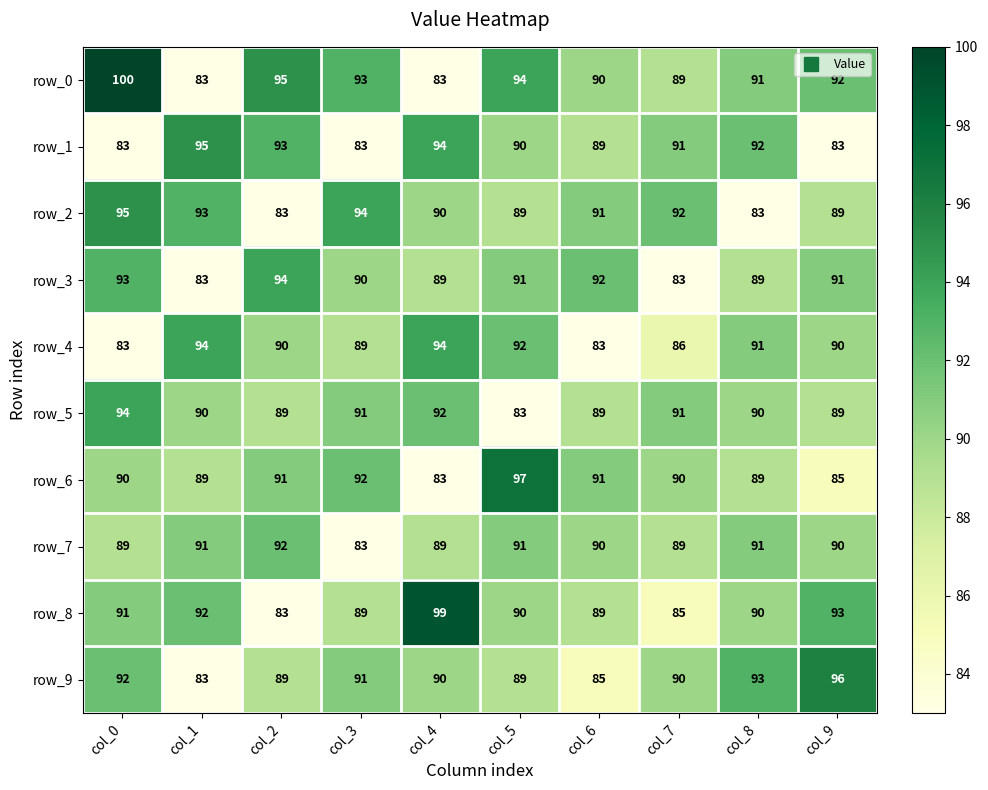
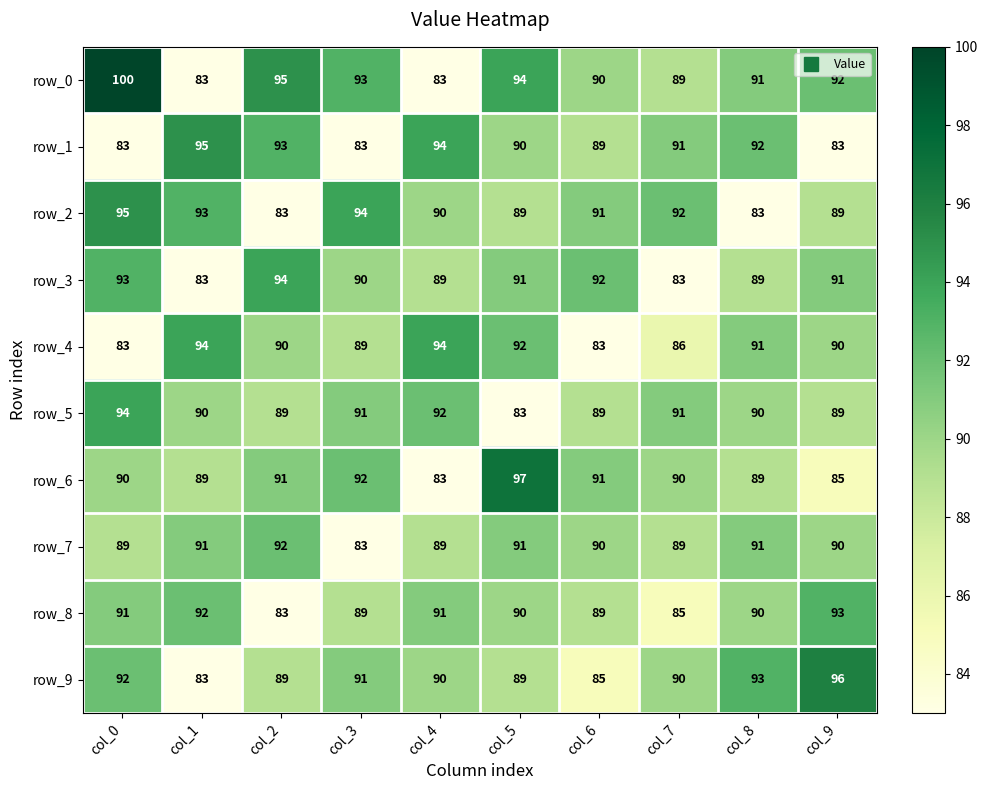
  {
    "row_0": {
      "col_0": 100,
      "col_1": 83,
      "col_2": 95,
      "col_3": 93,
      "col_4": 83,
      "col_5": 94,
      "col_6": 90,
      "col_7": 89,
      "col_8": 91
    },
    "row_1": {
      "col_0": 83,
      "col_1": 95,
      "col_2": 93,
      "col_3": 83,
      "col_4": 94,
      "col_5": 90,
      "col_6": 89,
      "col_7": 91,
      "col_8": 92,
      "col_9": 83
    },
    "row_2": {
      "col_0": 95,
      "col_1": 93,
      "col_2": 83,
      "col_3": 94,
      "col_4": 90,
      "col_5": 89,
      "col_6": 91,
      "col_7": 92,
      "col_8": 83,
      "col_9": 89
    },
    "row_3": {
      "col_0": 93,
      "col_1": 83,
      "col_2": 94,
      "col_3": 90,
      "col_4": 89,
      "col_5": 91,
      "col_6": 92,
      "col_7": 83,
      "col_8": 89,
      "col_9": 91
    },
    "row_4": {
      "col_0": 83,
      "col_1": 94,
      "col_2": 90,
      "col_3": 89,
      "col_4": 94,
      "col_5": 92,
      "col_6": 83,
      "col_7": 86,
      "col_8": 91,
      "col_9": 90
    },
    "row_5": {
      "col_0": 94,
      "col_1": 90,
      "col_2": 89,
      "col_3": 91,
      "col_4": 92,
      "col_5": 83,
      "col_6": 89,
      "col_7": 91,
      "col_8": 90,
      "col_9": 89
    },
    "row_6": {
      "col_0": 90,
      "col_1": 89,
      "col_2": 91,
      "col_3": 92,
      "col_4": 83,
      "col_5": 97,
      "col_6": 91,
      "col_7": 90,
      "col_8": 89,
      "col_9": 85
    },
    "row_7": {
      "col_0": 89,
      "col_1": 91,
      "col_2": 92,
      "col_3": 83,
      "col_4": 89,
      "col_5": 91,
      "col_6": 90,
      "col_7": 89,
      "col_8": 91,
      "col_9": 90
    },
    "row_8": {
      "col_0": 91,
      "col_1": 92,
      "col_2": 83,
      "col_3": 89,
-     "col_4": 99,
+     "col_4": 91,
      "col_5": 90,
      "col_6": 89,
      "col_7": 85,
      "col_8": 90,
      "col_9": 93
    },
    "row_9": {
      "col_0": 92,
      "col_1": 83,
      "col_2": 89,
      "col_3": 91,
      "col_4": 90,
      "col_5": 89,
      "col_6": 85,
      "col_7": 90,
      "col_8": 93,
      "col_9": 96
    }
  }
